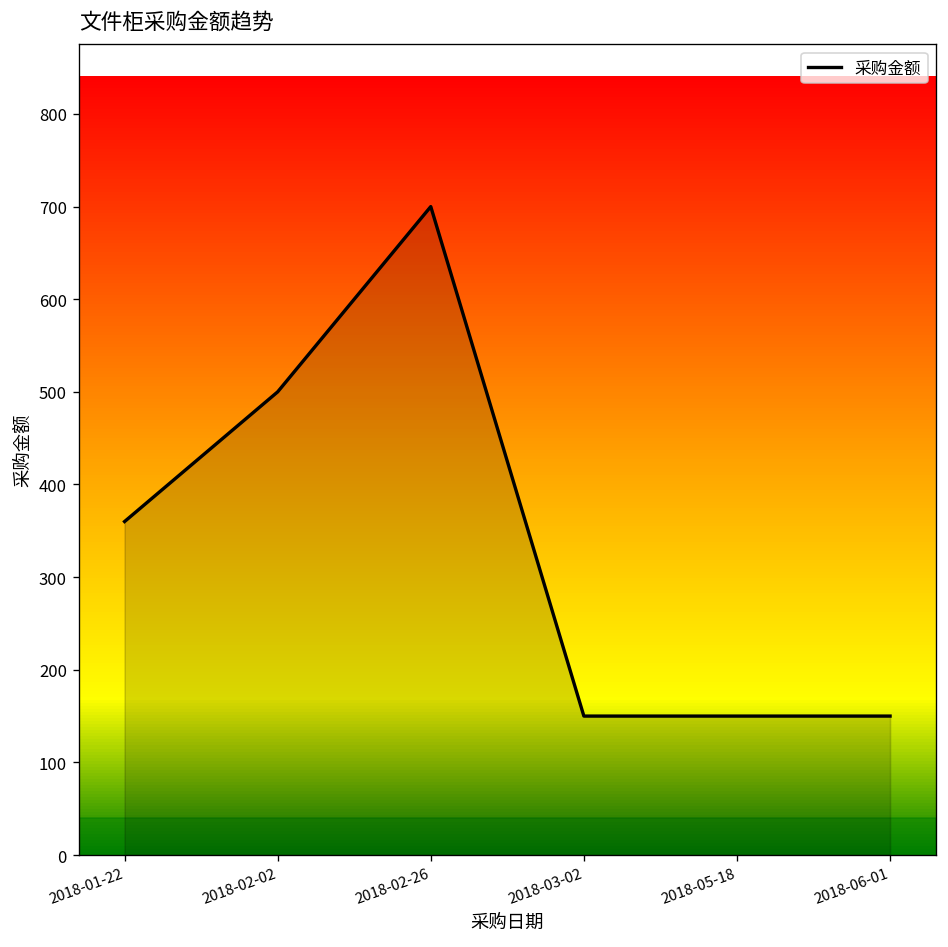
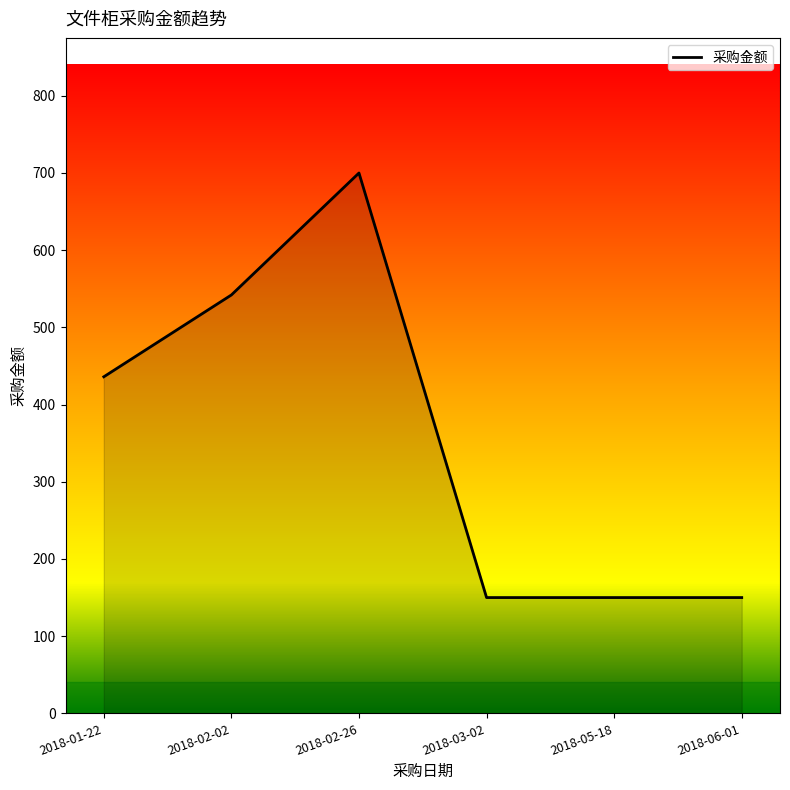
  {
-   "2018-01-22": 360,
-   "2018-02-02": 500,
+   "2018-01-22": 440,
+   "2018-02-02": 540,
    "2018-02-26": 700,
    "2018-03-02": 150,
    "2018-05-18": 150,
    "2018-06-01": 150
  }
